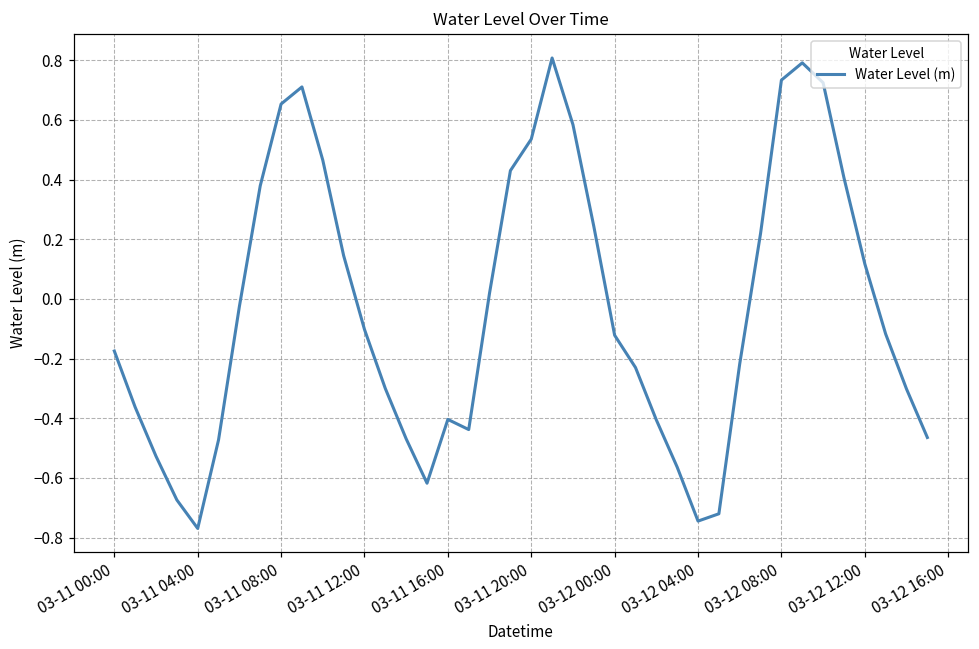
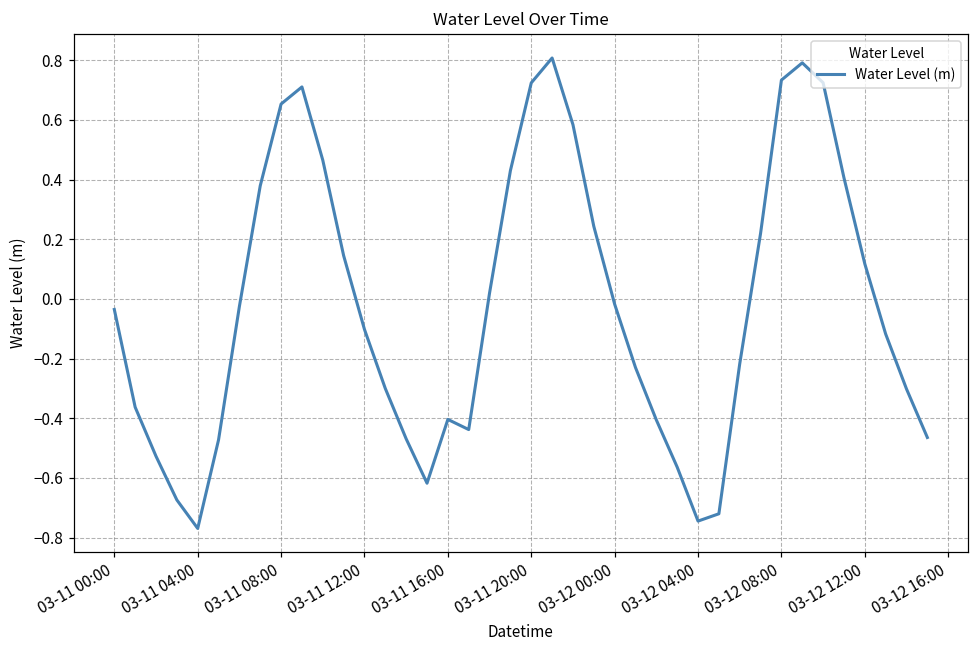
  {
-   "03-11 00:00": -0.17,
+   "03-11 00:00": -0.04,
    "03-11 04:00": -0.77,
    "03-11 08:00": 0.65,
    "03-11 12:00": -0.10,
    "03-11 16:00": -0.40,
-   "03-11 20:00": 0.54,
-   "03-12 00:00": -0.12,
+   "03-11 20:00": 0.72,
+   "03-12 00:00": -0.02,
    "03-12 04:00": -0.74,
    "03-12 08:00": 0.73,
    "03-12 12:00": 0.12
  }
